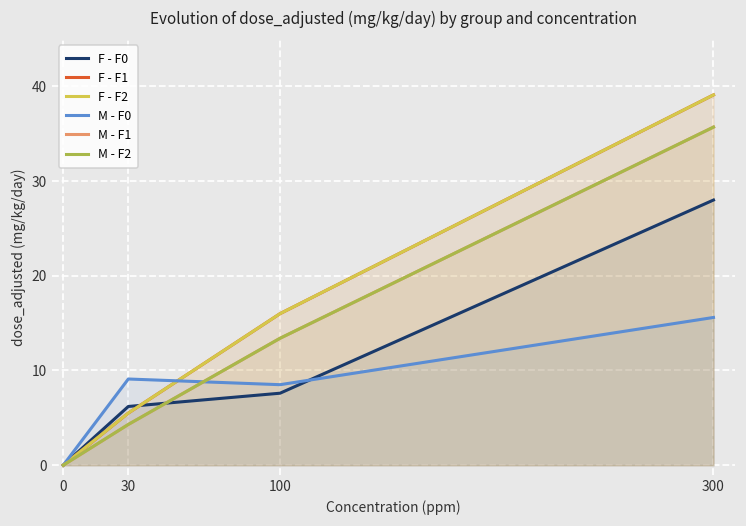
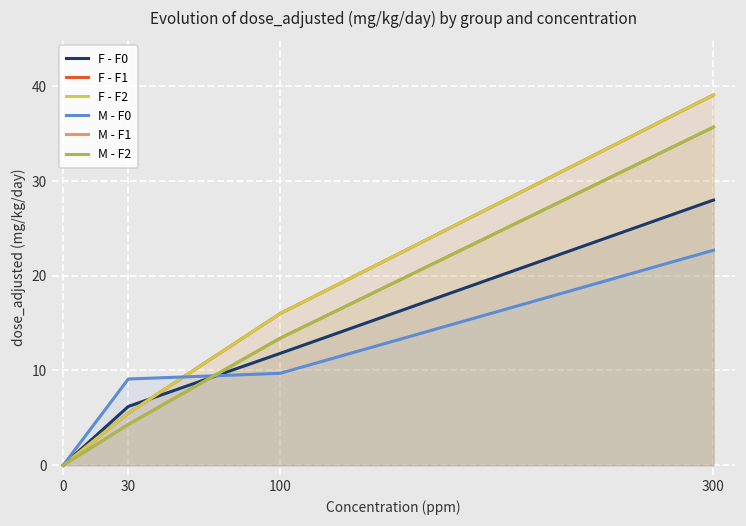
  {
    "F - F0": {
      "30": 6,
-     "100": 8,
+     "100": 12,
      "300": 28
    },
    "M - F0": {
      "30": 9,
-     "100": 9,
-     "300": 16
+     "100": 10,
+     "300": 23
    }
  }
